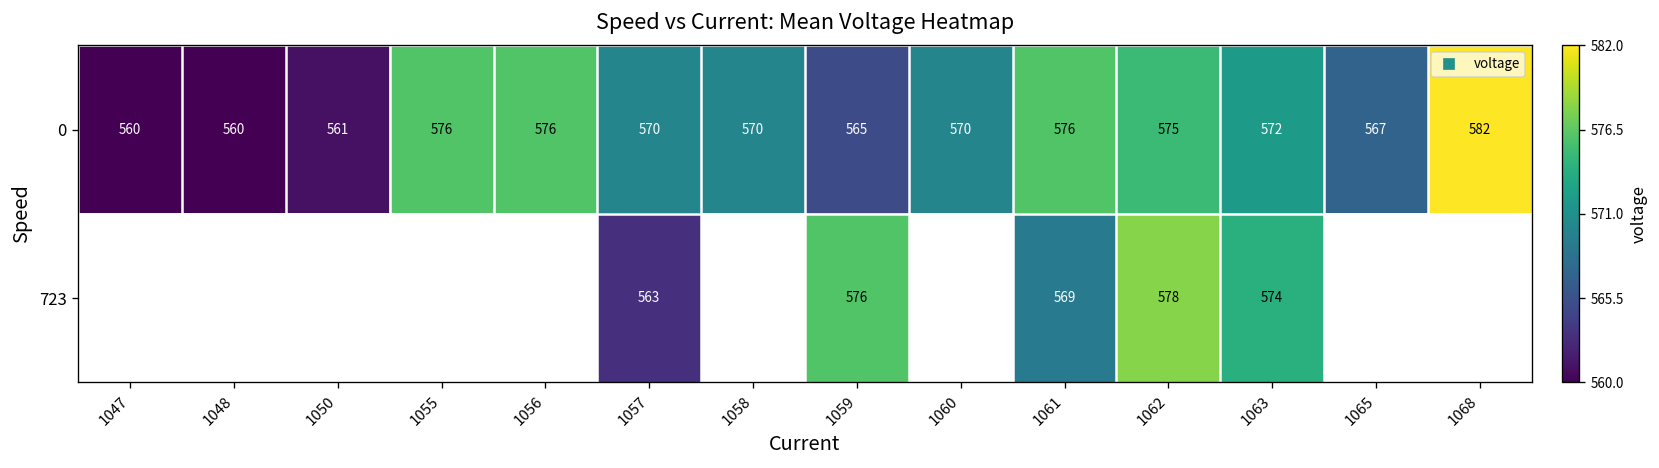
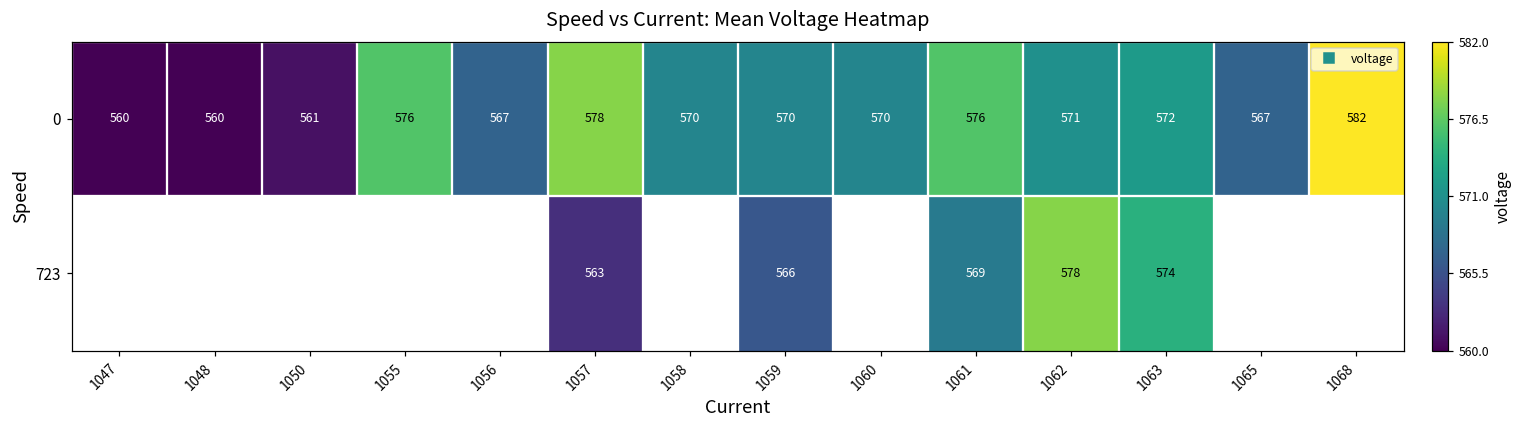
  {
    "0": {
      "1047": 560,
      "1048": 560,
      "1050": 561,
      "1055": 576,
-     "1056": 576,
-     "1057": 570,
+     "1056": 567,
+     "1057": 578,
      "1058": 570,
-     "1059": 565,
+     "1059": 570,
      "1060": 570,
      "1061": 576,
-     "1062": 575,
+     "1062": 571,
      "1063": 572,
      "1065": 567,
      "1068": 582
    },
    "723": {
      "1057": 563,
-     "1059": 576,
+     "1059": 566,
      "1061": 569,
      "1062": 578,
      "1063": 574
    }
  }
